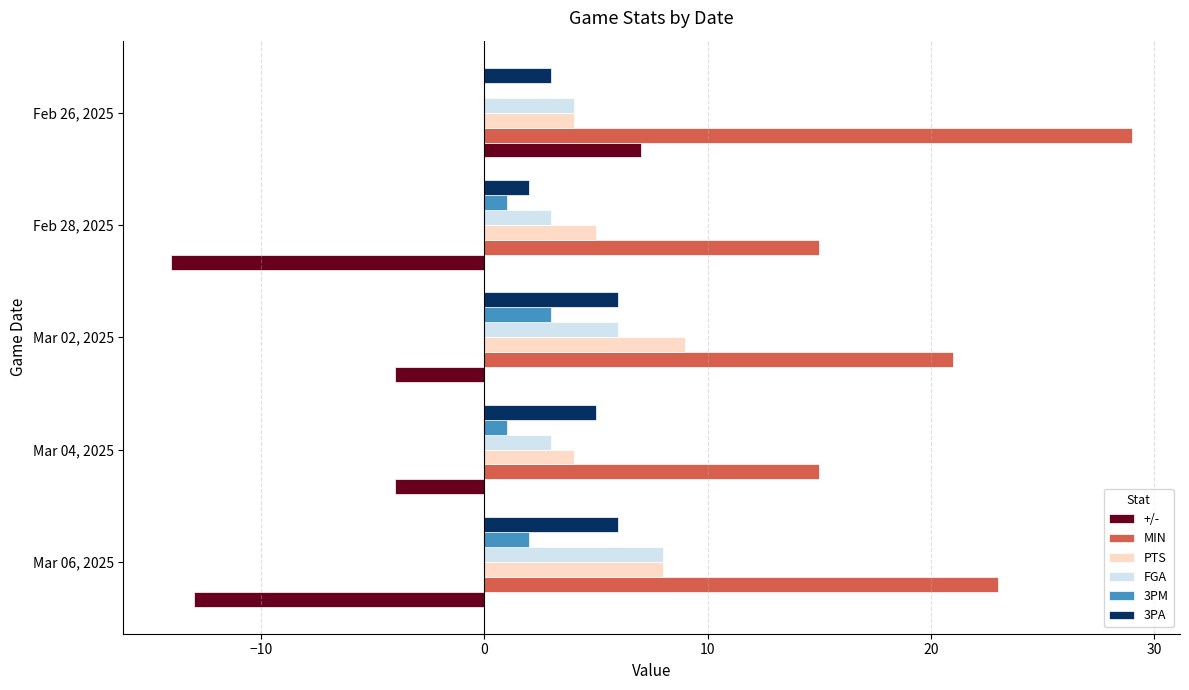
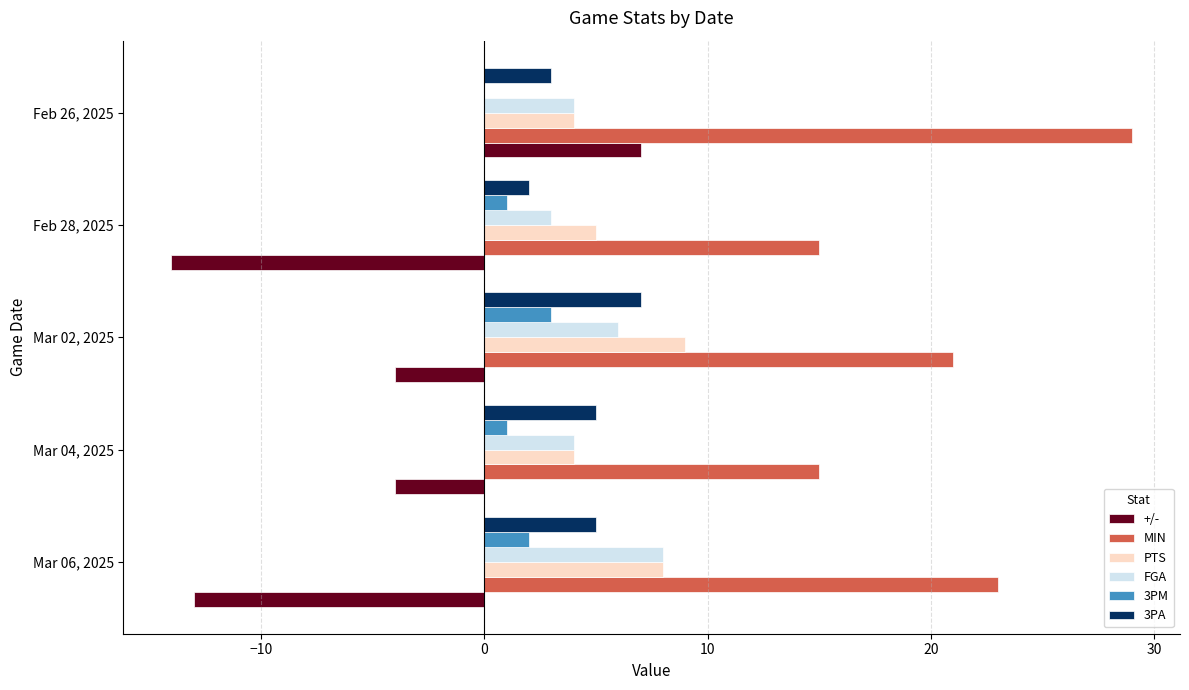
  {
    "+/-": {
      "Feb 26, 2025": 7,
      "Feb 28, 2025": -14,
      "Mar 02, 2025": -4,
      "Mar 04, 2025": -4,
      "Mar 06, 2025": -13
    },
    "MIN": {
      "Feb 26, 2025": 29,
      "Feb 28, 2025": 15,
      "Mar 02, 2025": 21,
      "Mar 04, 2025": 15,
      "Mar 06, 2025": 23
    },
    "PTS": {
      "Feb 26, 2025": 4,
      "Feb 28, 2025": 5,
      "Mar 02, 2025": 9,
      "Mar 04, 2025": 4,
      "Mar 06, 2025": 8
    },
    "FGA": {
      "Feb 26, 2025": 4,
      "Feb 28, 2025": 3,
      "Mar 02, 2025": 6,
-     "Mar 04, 2025": 3,
+     "Mar 04, 2025": 4,
      "Mar 06, 2025": 8
    },
    "3PM": {
      "Feb 26, 2025": 0,
      "Feb 28, 2025": 1,
      "Mar 02, 2025": 3,
      "Mar 04, 2025": 1,
      "Mar 06, 2025": 2
    },
    "3PA": {
      "Feb 26, 2025": 3,
      "Feb 28, 2025": 2,
-     "Mar 02, 2025": 6,
+     "Mar 02, 2025": 7,
      "Mar 04, 2025": 5,
-     "Mar 06, 2025": 6
+     "Mar 06, 2025": 5
    }
  }
